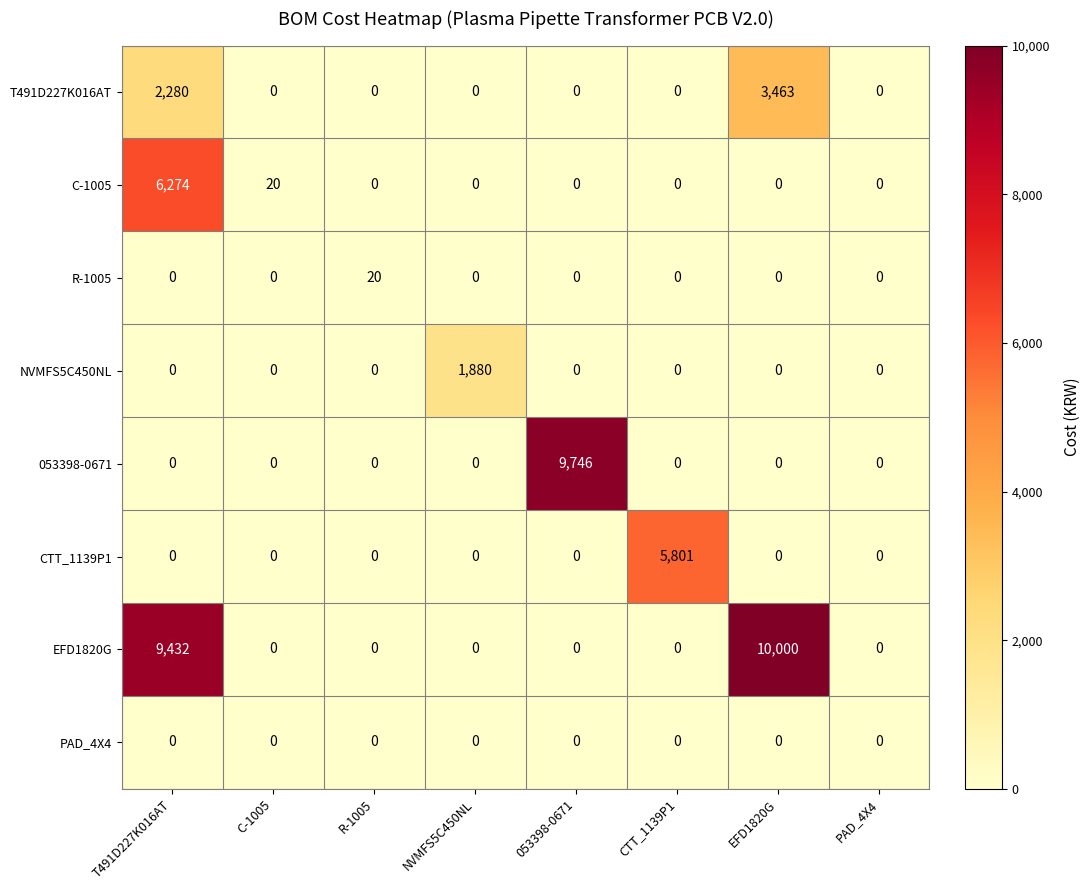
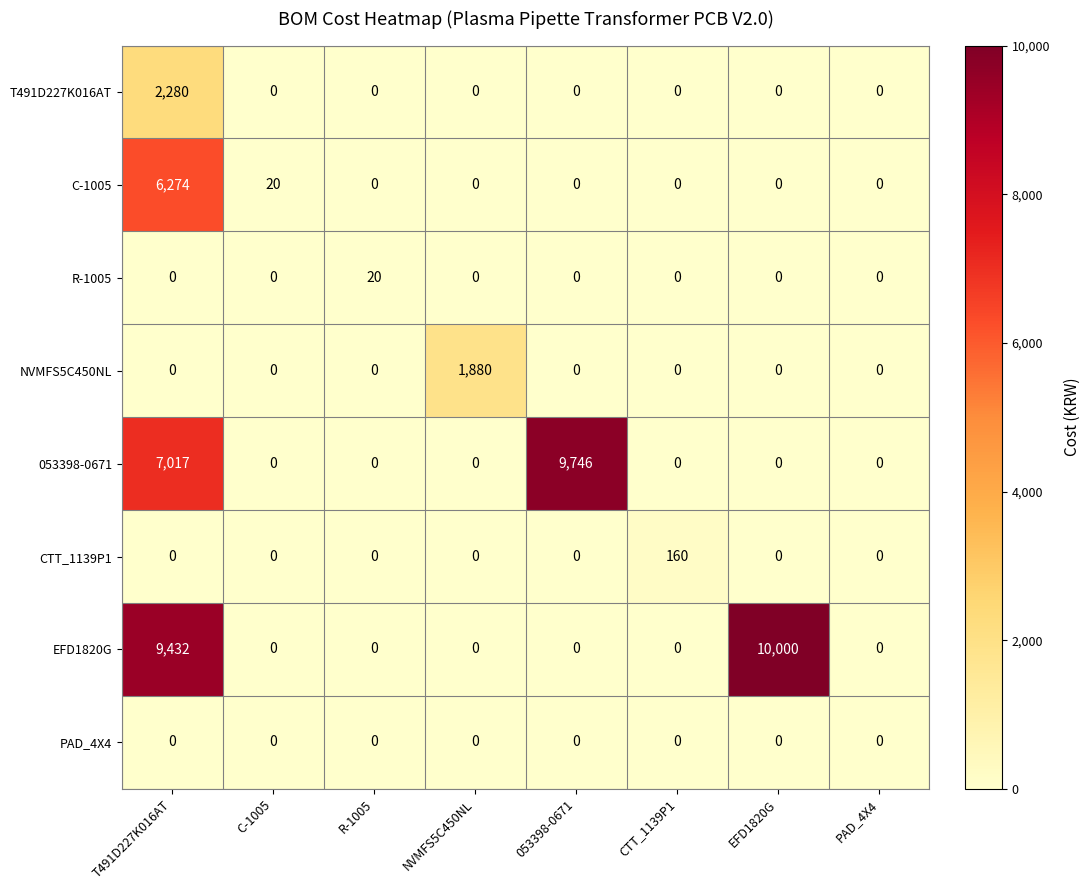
  {
    "T491D227K016AT": {
      "T491D227K016AT": "2,280",
      "C-1005": "0",
      "R-1005": "0",
      "NVMFS5C450NL": "0",
      "053398-0671": "0",
      "CTT_1139P1": "0",
-     "EFD1820G": "3,463",
+     "EFD1820G": "0",
      "PAD_4X4": "0"
    },
    "C-1005": {
      "T491D227K016AT": "6,274",
      "C-1005": "20",
      "R-1005": "0",
      "NVMFS5C450NL": "0",
      "053398-0671": "0",
      "CTT_1139P1": "0",
      "EFD1820G": "0",
      "PAD_4X4": "0"
    },
    "R-1005": {
      "T491D227K016AT": "0",
      "C-1005": "0",
      "R-1005": "20",
      "NVMFS5C450NL": "0",
      "053398-0671": "0",
      "CTT_1139P1": "0",
      "EFD1820G": "0",
      "PAD_4X4": "0"
    },
    "NVMFS5C450NL": {
      "T491D227K016AT": "0",
      "C-1005": "0",
      "R-1005": "0",
      "NVMFS5C450NL": "1,880",
      "053398-0671": "0",
      "CTT_1139P1": "0",
      "EFD1820G": "0",
      "PAD_4X4": "0"
    },
    "053398-0671": {
-     "T491D227K016AT": "0",
+     "T491D227K016AT": "7,017",
      "C-1005": "0",
      "R-1005": "0",
      "NVMFS5C450NL": "0",
      "053398-0671": "9,746",
      "CTT_1139P1": "0",
      "EFD1820G": "0",
      "PAD_4X4": "0"
    },
    "CTT_1139P1": {
      "T491D227K016AT": "0",
      "C-1005": "0",
      "R-1005": "0",
      "NVMFS5C450NL": "0",
      "053398-0671": "0",
-     "CTT_1139P1": "5,801",
+     "CTT_1139P1": "160",
      "EFD1820G": "0",
      "PAD_4X4": "0"
    },
    "EFD1820G": {
      "T491D227K016AT": "9,432",
      "C-1005": "0",
      "R-1005": "0",
      "NVMFS5C450NL": "0",
      "053398-0671": "0",
      "CTT_1139P1": "0",
      "EFD1820G": "10,000",
      "PAD_4X4": "0"
    },
    "PAD_4X4": {
      "T491D227K016AT": "0",
      "C-1005": "0",
      "R-1005": "0",
      "NVMFS5C450NL": "0",
      "053398-0671": "0",
      "CTT_1139P1": "0",
      "EFD1820G": "0",
      "PAD_4X4": "0"
    }
  }
